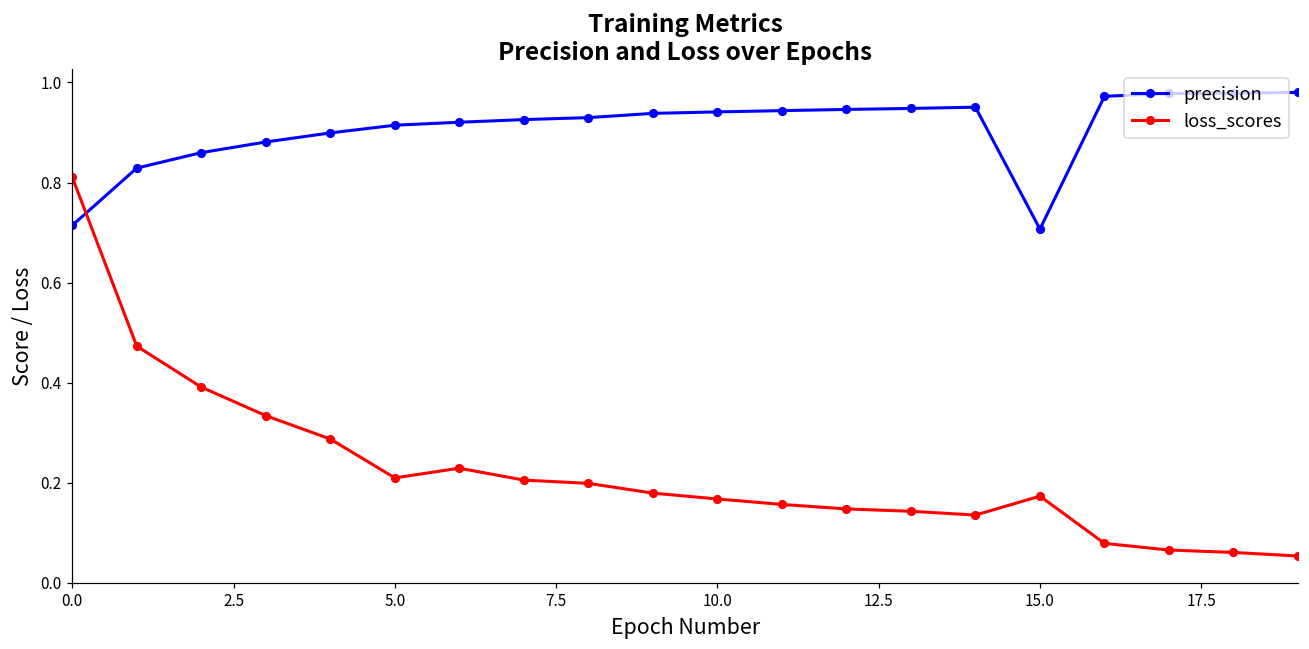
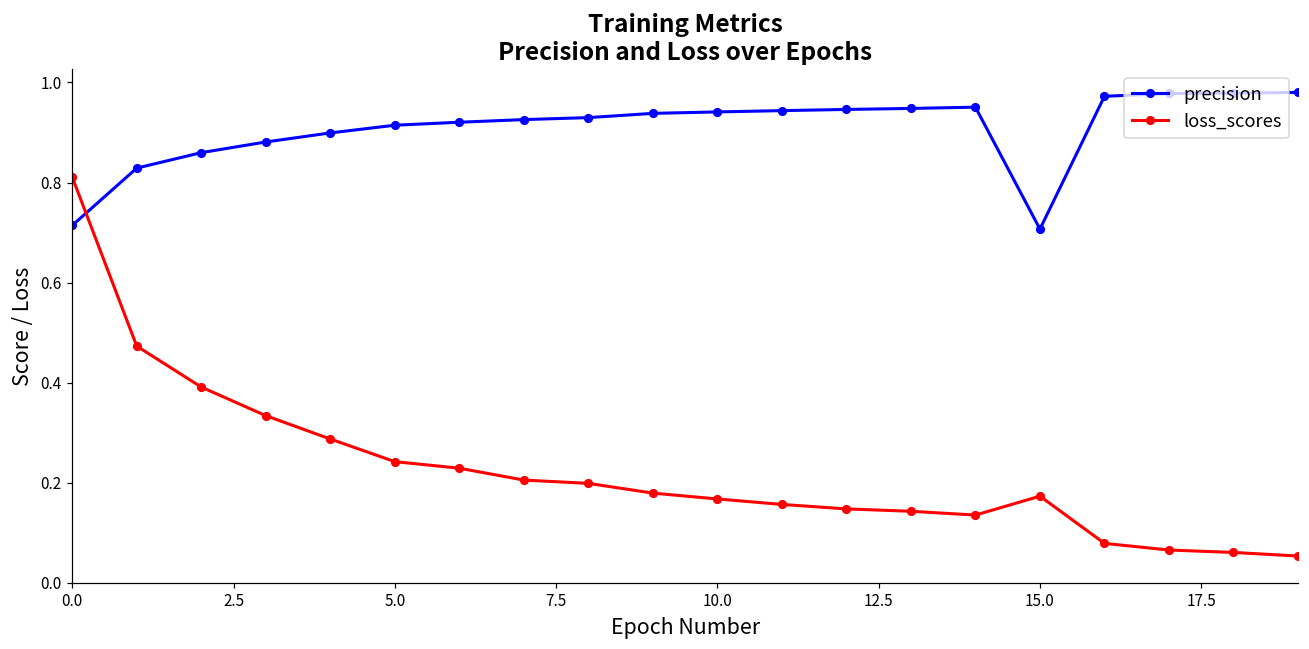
  {
    "precision": {
      "0.0": 0.71,
      "5.0": 0.91,
      "10.0": 0.94,
      "15.0": 0.71
    },
    "loss_scores": {
      "0.0": 0.81,
-     "5.0": 0.21,
+     "5.0": 0.24,
      "10.0": 0.17,
      "15.0": 0.17
    }
  }
